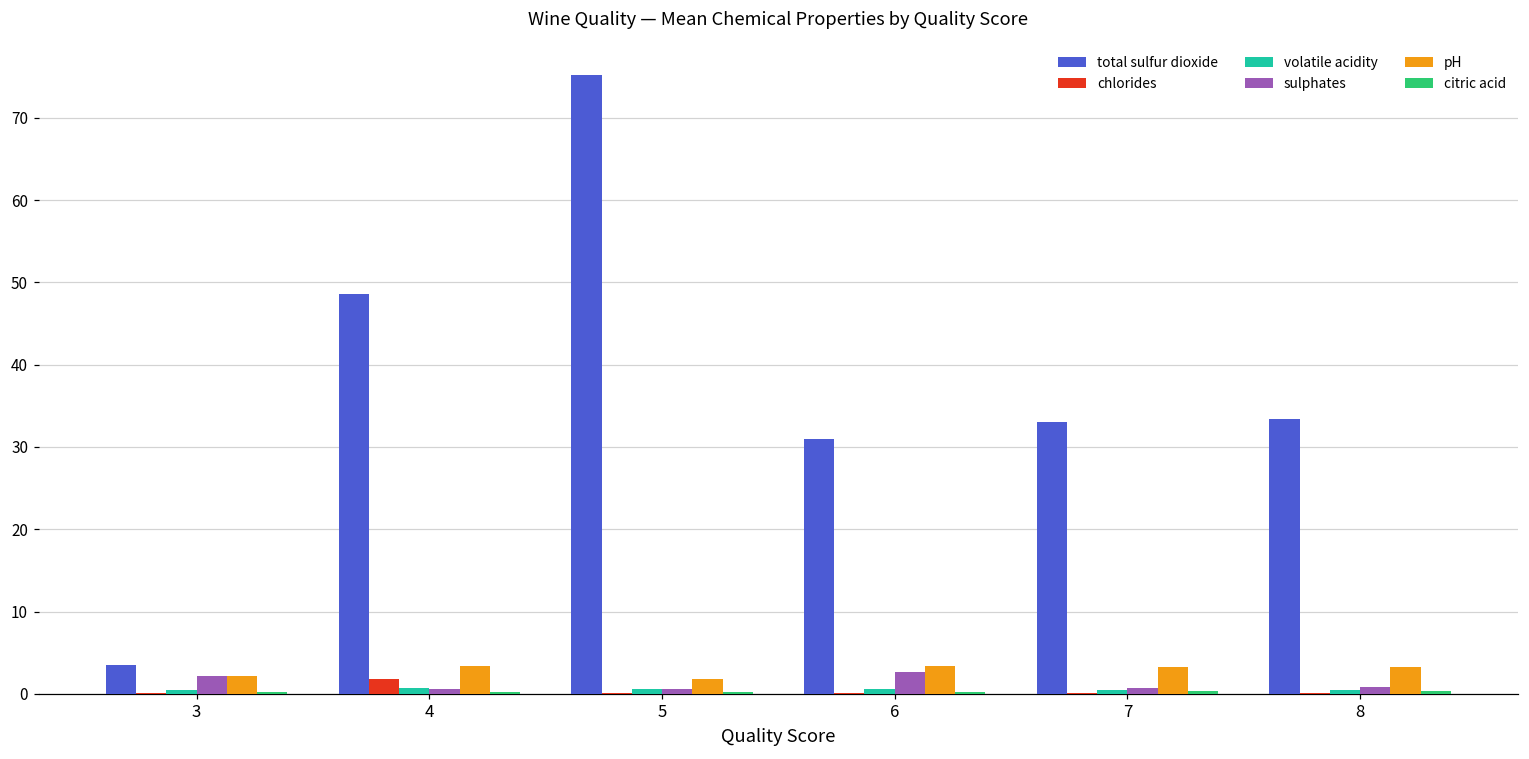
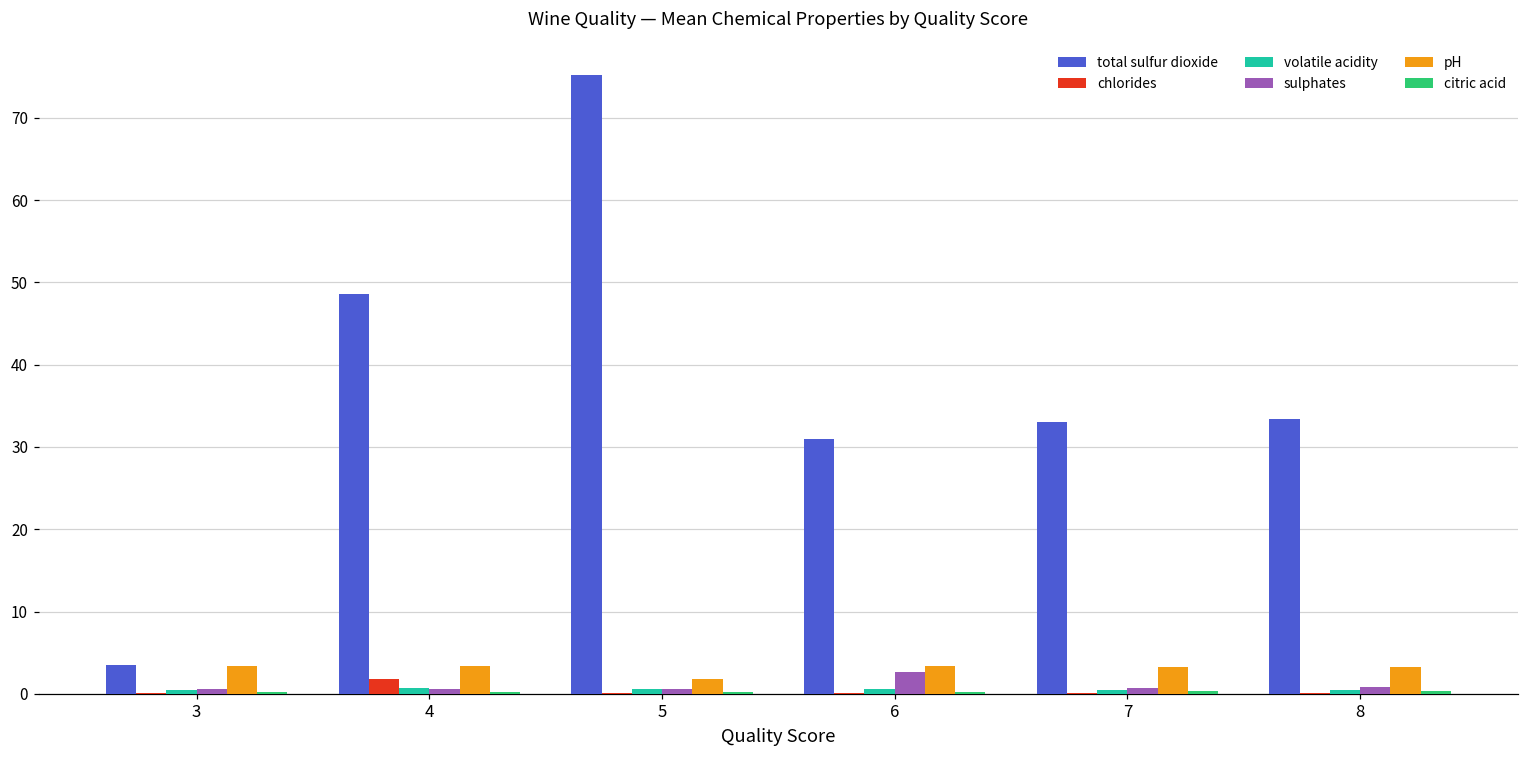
  {
    "total sulfur dioxide": {
      "3": 4,
      "4": 49,
      "5": 75,
      "6": 31,
      "7": 33,
      "8": 33
    },
    "chlorides": {
      "4": 2
    },
    "sulphates": {
-     "3": 2,
+     "3": 1,
      "4": 1,
      "5": 1,
      "6": 3,
      "7": 1,
      "8": 1
    },
    "pH": {
-     "3": 2,
+     "3": 3,
      "4": 3,
      "5": 2,
      "6": 3,
      "7": 3,
      "8": 3
    }
  }
